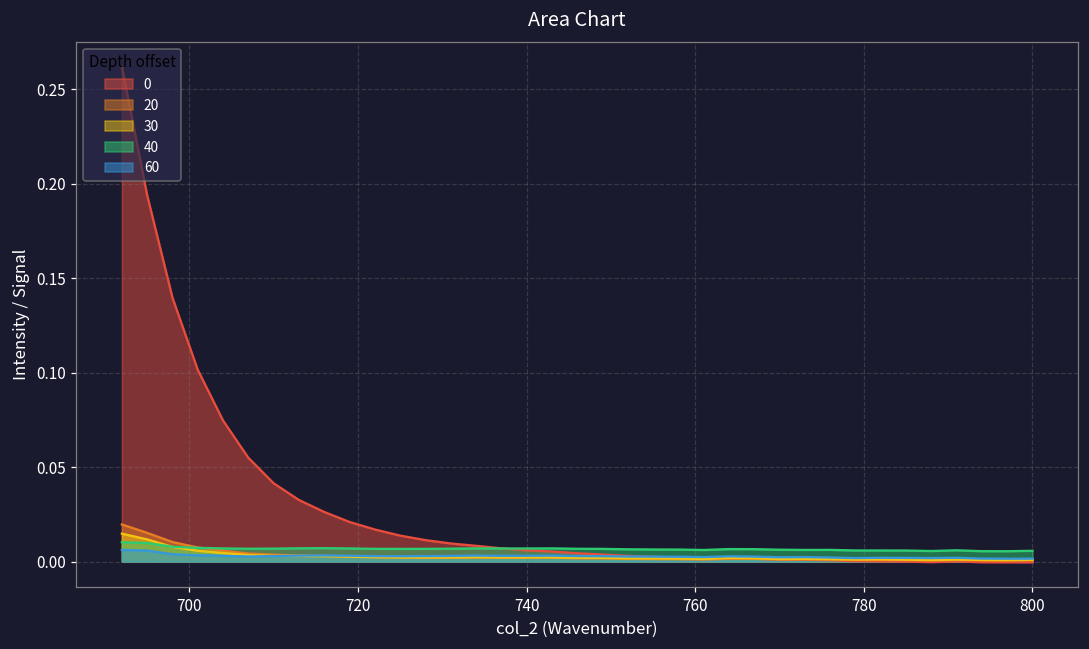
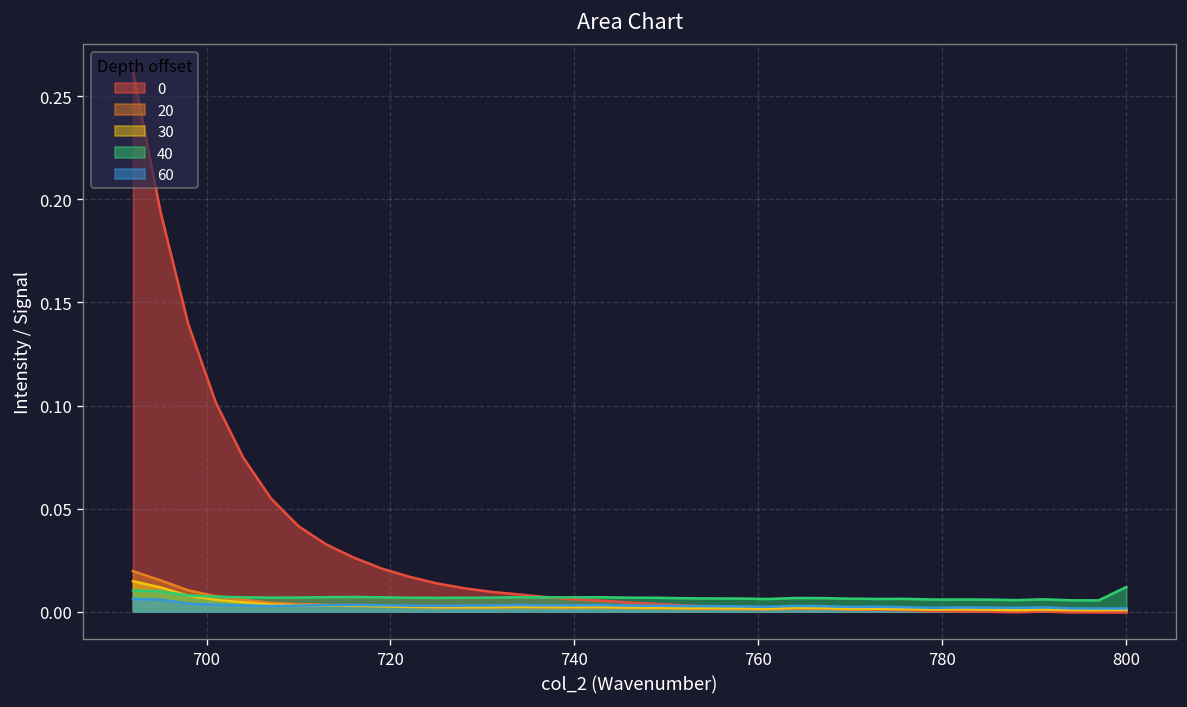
  {
    "40": {
-     "800": 0.006
+     "800": 0.012
    }
  }
